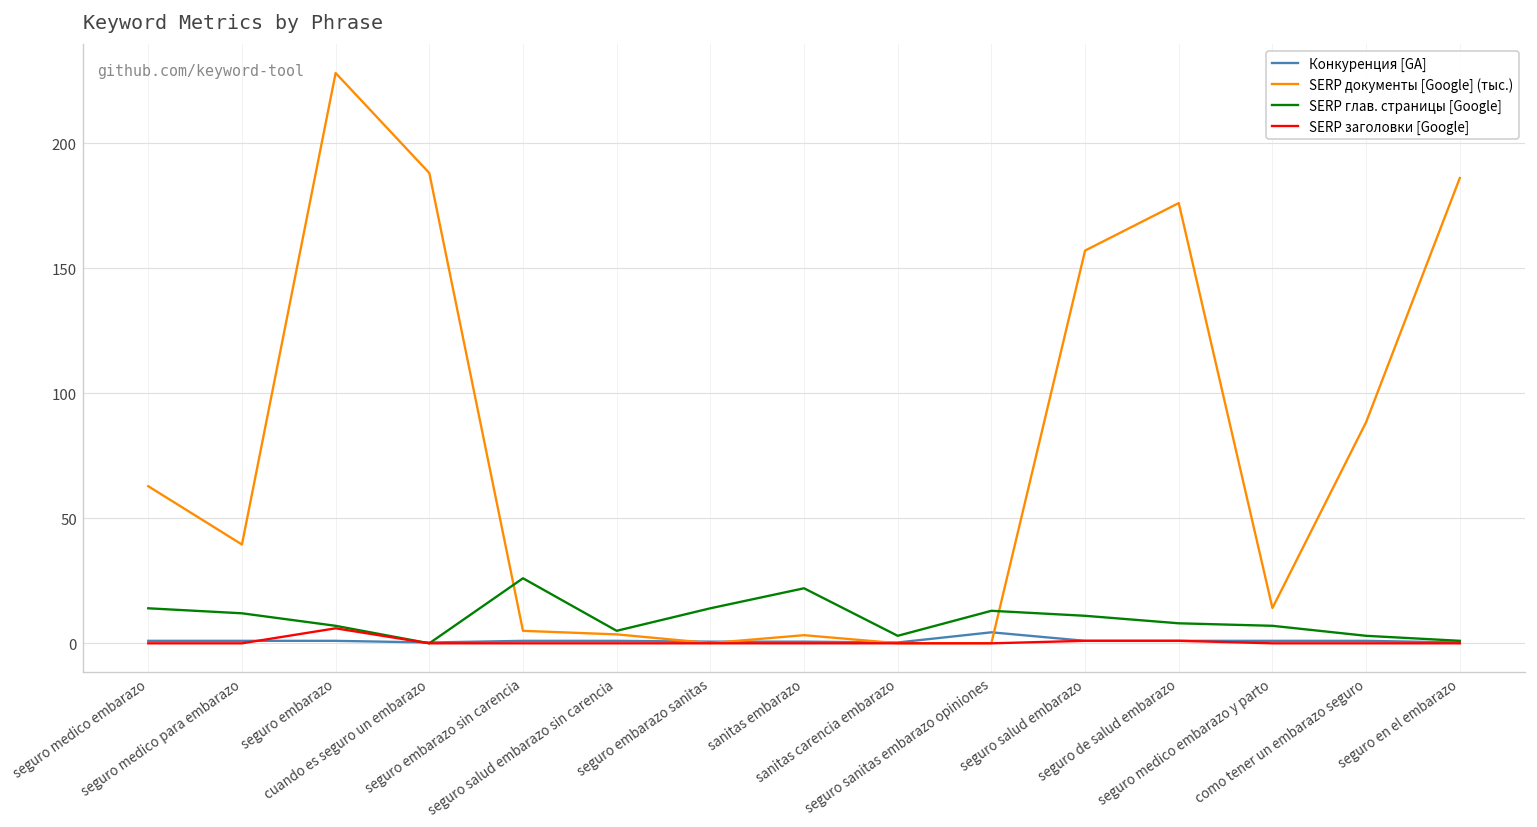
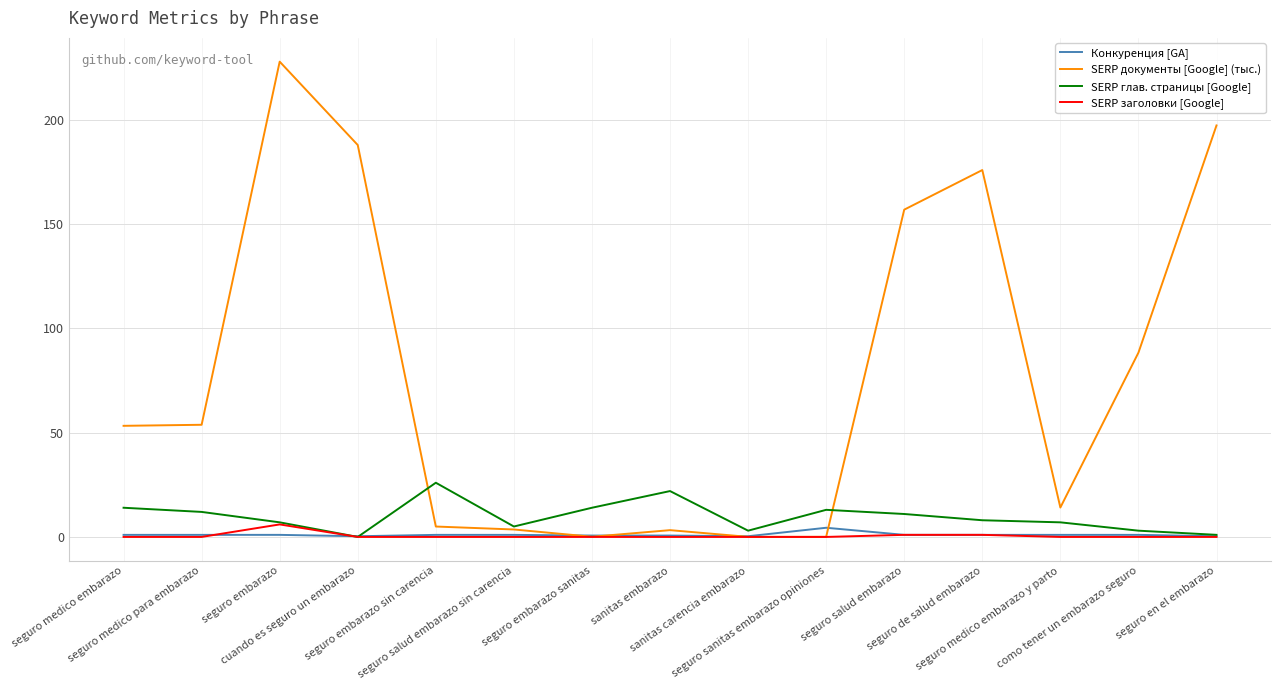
  {
    "Конкуренция [GA]": {
      "seguro embarazo": 1,
      "seguro sanitas embarazo opiniones": 4
    },
    "SERP документы [Google] (тыс.)": {
-     "seguro medico embarazo": 63,
-     "seguro medico para embarazo": 40,
+     "seguro medico embarazo": 53,
+     "seguro medico para embarazo": 54,
      "seguro embarazo": 228,
      "cuando es seguro un embarazo": 188,
      "seguro embarazo sin carencia": 5,
      "seguro salud embarazo sin carencia": 4,
      "sanitas embarazo": 3,
      "seguro salud embarazo": 157,
      "seguro de salud embarazo": 176,
      "seguro medico embarazo y parto": 14,
      "como tener un embarazo seguro": 88,
-     "seguro en el embarazo": 186
+     "seguro en el embarazo": 197
    },
    "SERP глав. страницы [Google]": {
      "seguro medico embarazo": 14,
      "seguro medico para embarazo": 12,
      "seguro embarazo sin carencia": 26,
      "seguro salud embarazo sin carencia": 5,
      "seguro embarazo sanitas": 14,
      "sanitas embarazo": 22,
      "sanitas carencia embarazo": 3,
      "seguro sanitas embarazo opiniones": 13,
      "seguro salud embarazo": 11,
      "seguro de salud embarazo": 8,
      "seguro medico embarazo y parto": 7,
      "como tener un embarazo seguro": 3
    }
  }
